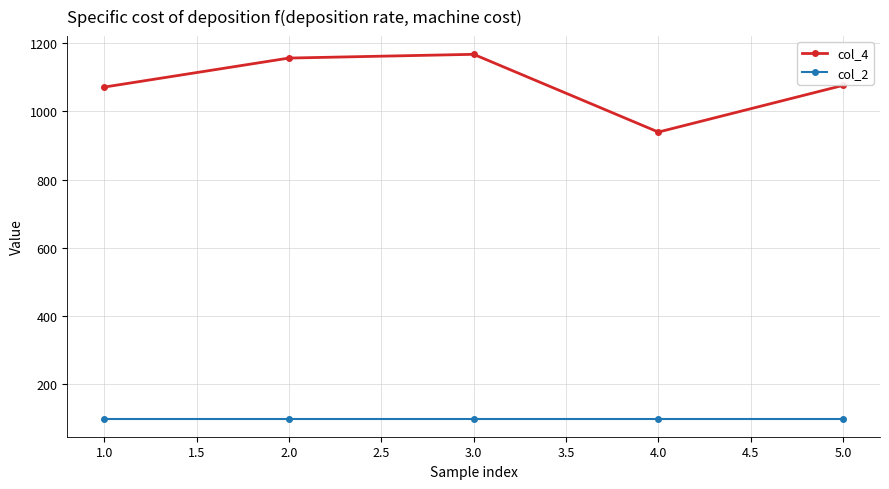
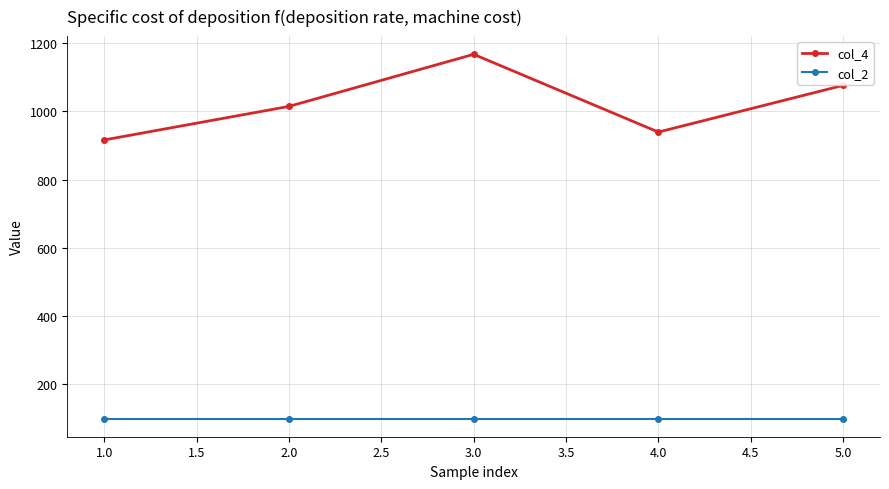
  {
    "col_4": {
-     "1.0": 1070,
-     "2.0": 1160,
+     "1.0": 920,
+     "2.0": 1010,
      "3.0": 1170,
      "4.0": 940,
      "5.0": 1080
    },
    "col_2": {
      "1.0": 100,
      "2.0": 100,
      "3.0": 100,
      "4.0": 100,
      "5.0": 100
    }
  }
